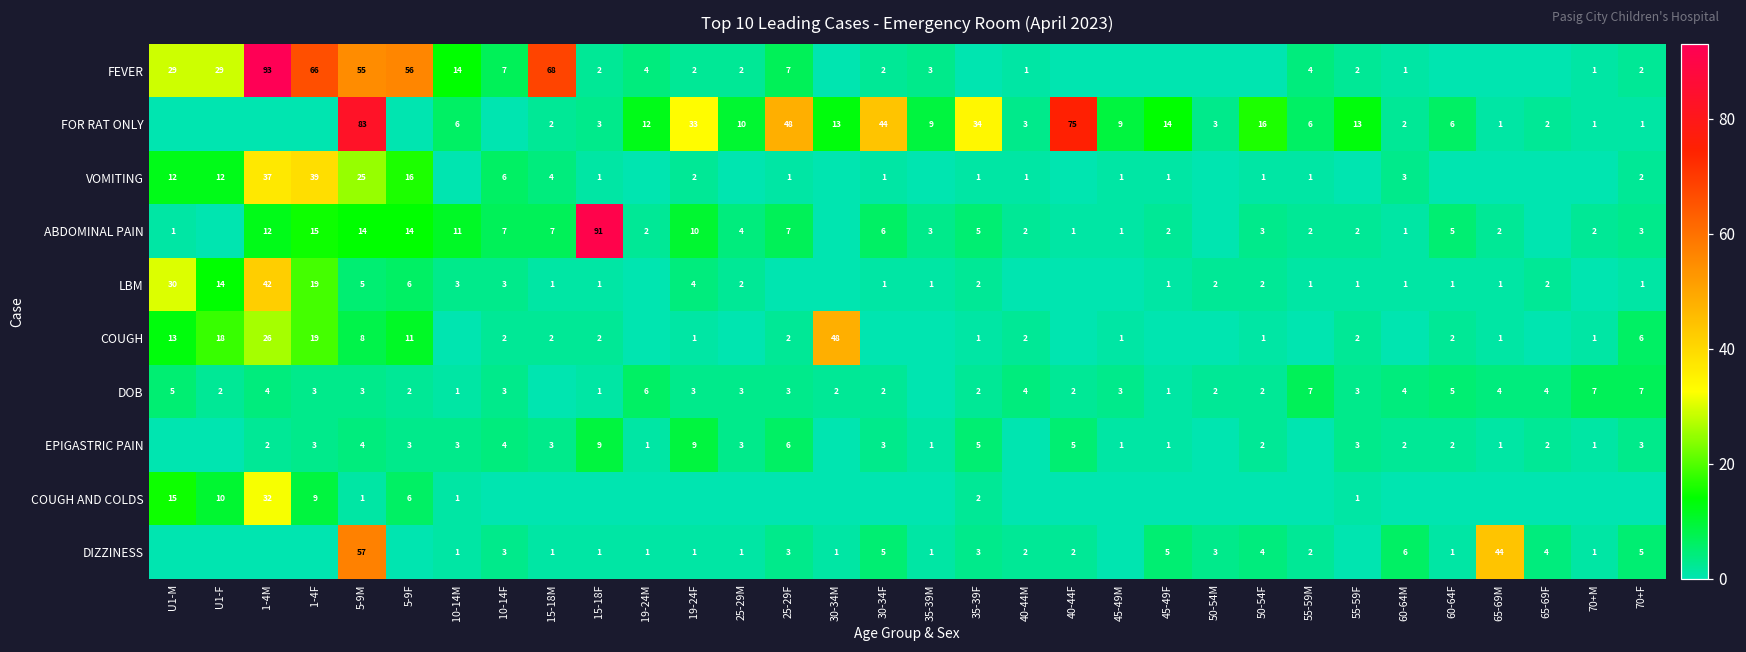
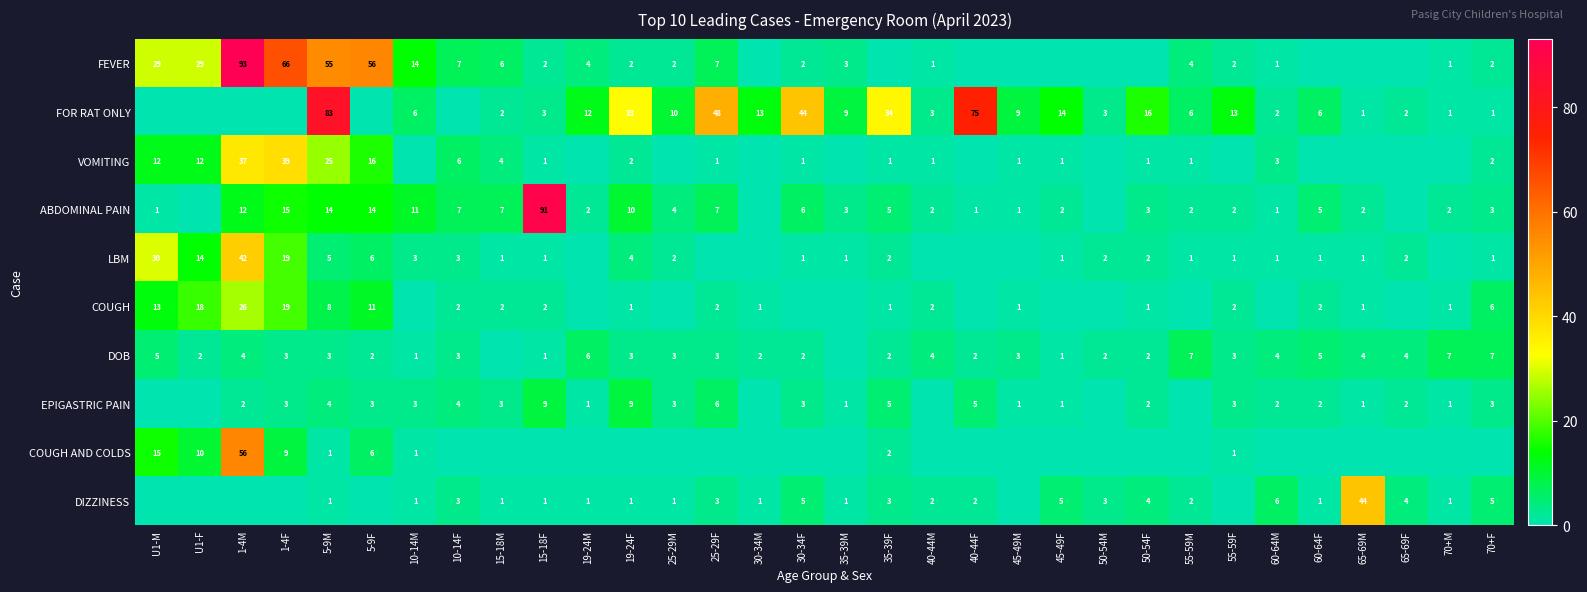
  {
    "FEVER": {
      "U1-M": 29,
      "U1-F": 29,
      "1-4M": 93,
      "1-4F": 66,
      "5-9M": 55,
      "5-9F": 56,
      "10-14M": 14,
      "10-14F": 7,
-     "15-18M": 68,
+     "15-18M": 6,
      "15-18F": 2,
      "19-24M": 4,
      "19-24F": 2,
      "25-29M": 2,
      "25-29F": 7,
      "30-34F": 2,
      "35-39M": 3,
      "40-44M": 1,
      "55-59M": 4,
      "55-59F": 2,
      "60-64M": 1,
      "70+M": 1,
      "70+F": 2
    },
    "COUGH": {
      "U1-M": 13,
      "U1-F": 18,
      "1-4M": 26,
      "1-4F": 19,
      "5-9M": 8,
      "5-9F": 11,
      "10-14F": 2,
      "15-18M": 2,
      "15-18F": 2,
      "19-24F": 1,
      "25-29F": 2,
-     "30-34M": 48,
+     "30-34M": 1,
      "35-39F": 1,
      "40-44M": 2,
      "45-49M": 1,
      "50-54F": 1,
      "55-59F": 2,
      "60-64F": 2,
      "65-69M": 1,
      "70+M": 1,
      "70+F": 6
    },
    "COUGH AND COLDS": {
      "U1-M": 15,
      "U1-F": 10,
-     "1-4M": 32,
+     "1-4M": 56,
      "1-4F": 9,
      "5-9M": 1,
      "5-9F": 6,
      "10-14M": 1,
      "35-39F": 2,
      "55-59F": 1
    },
    "DIZZINESS": {
-     "5-9M": 57,
+     "5-9M": 1,
      "10-14M": 1,
      "10-14F": 3,
      "15-18M": 1,
      "15-18F": 1,
      "19-24M": 1,
      "19-24F": 1,
      "25-29M": 1,
      "25-29F": 3,
      "30-34M": 1,
      "30-34F": 5,
      "35-39M": 1,
      "35-39F": 3,
      "40-44M": 2,
      "40-44F": 2,
      "45-49F": 5,
      "50-54M": 3,
      "50-54F": 4,
      "55-59M": 2,
      "60-64M": 6,
      "60-64F": 1,
      "65-69M": 44,
      "65-69F": 4,
      "70+M": 1,
      "70+F": 5
    }
  }
